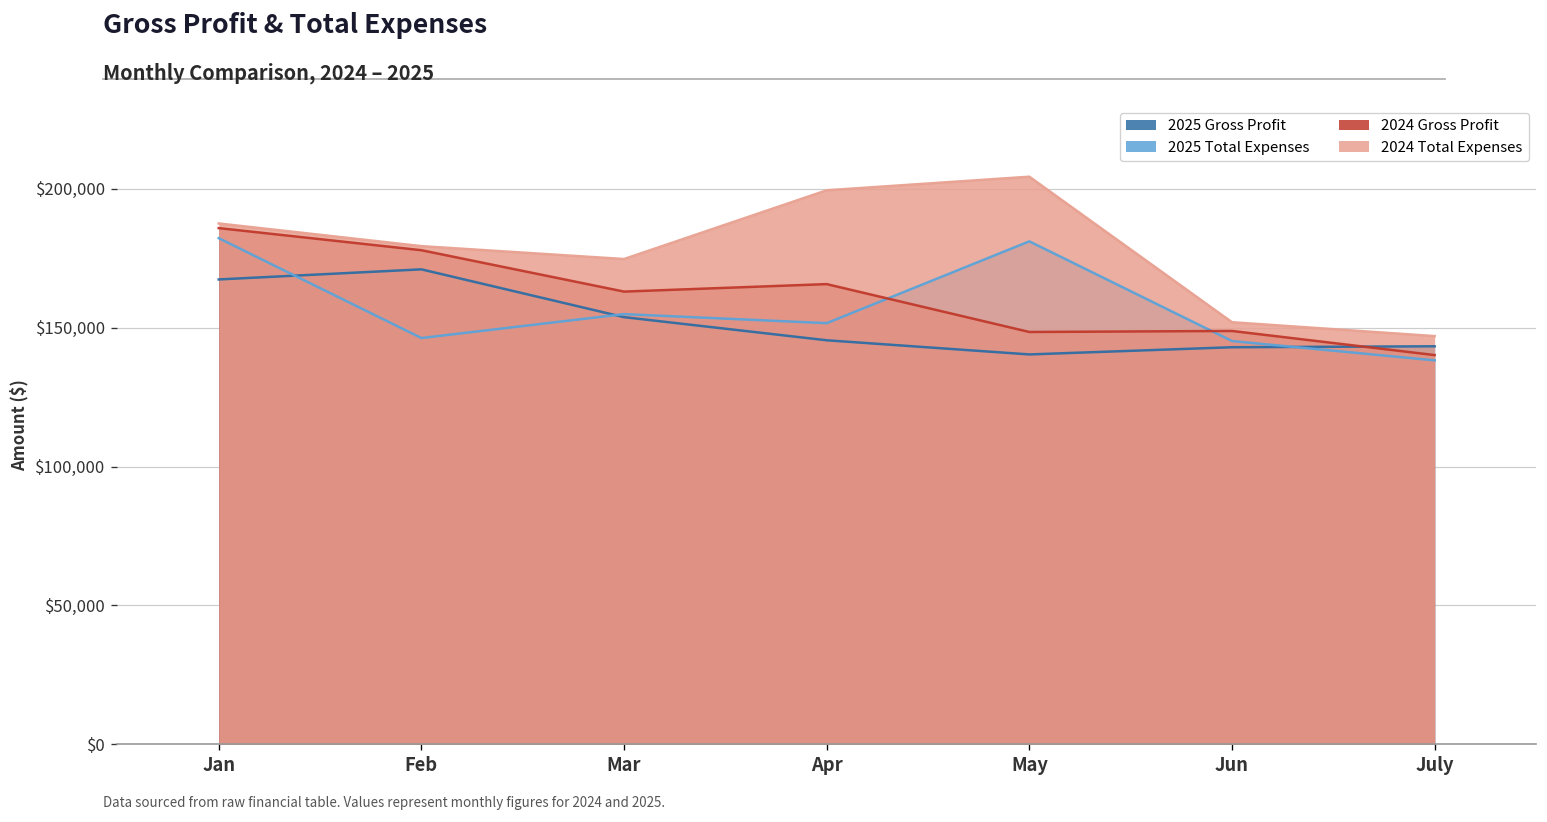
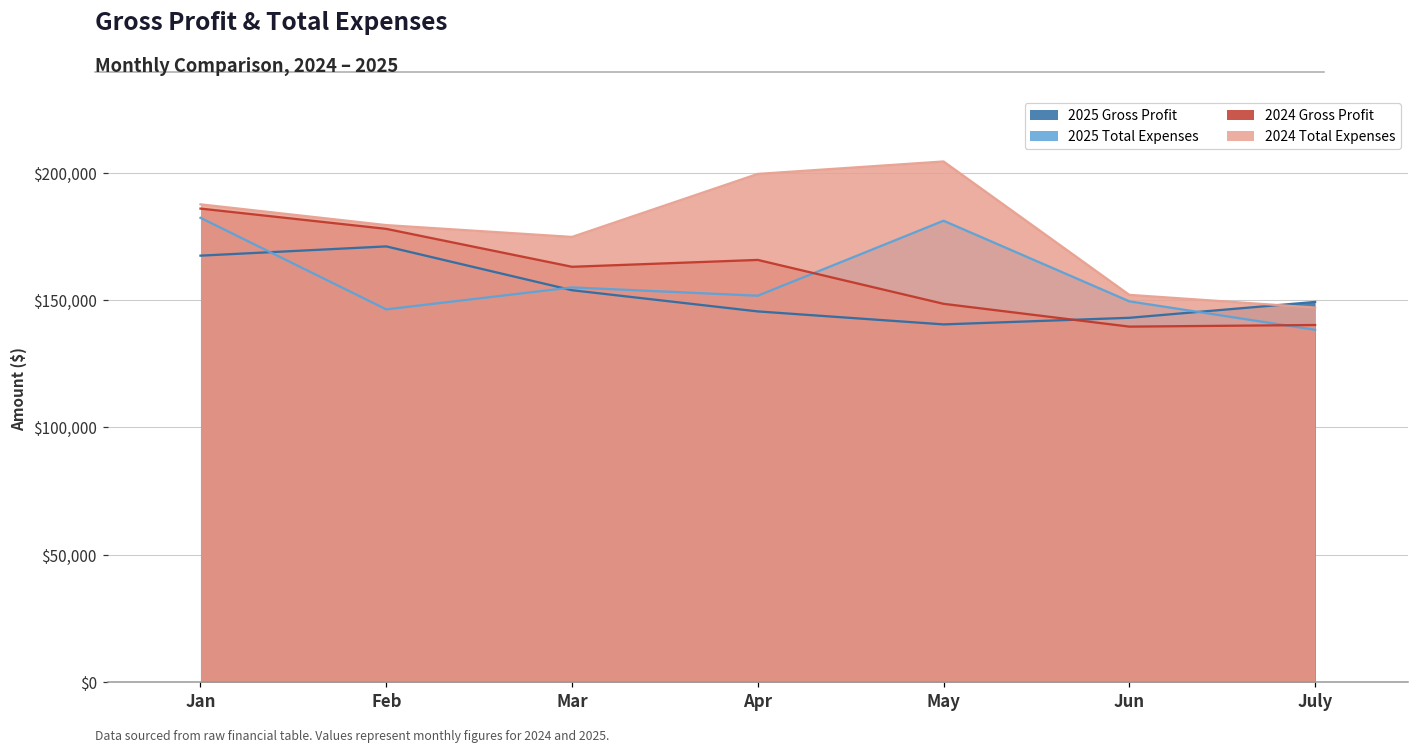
  {
    "2025 Gross Profit": {
      "Jan": "$167,000",
      "Feb": "$171,000",
      "Apr": "$145,000",
      "May": "$140,000",
      "Jun": "$143,000",
-     "July": "$143,000"
+     "July": "$149,000"
    },
    "2025 Total Expenses": {
      "Jan": "$182,000",
      "Feb": "$146,000",
      "Apr": "$152,000",
      "May": "$181,000",
-     "Jun": "$145,000",
+     "Jun": "$149,000",
      "July": "$138,000"
    },
    "2024 Gross Profit": {
      "Jan": "$186,000",
      "Feb": "$178,000",
      "Mar": "$163,000",
      "Apr": "$166,000",
      "May": "$148,000",
-     "Jun": "$149,000",
+     "Jun": "$140,000",
      "July": "$140,000"
    },
    "2024 Total Expenses": {
      "Jan": "$188,000",
      "Feb": "$179,000",
      "Mar": "$175,000",
      "Apr": "$200,000",
      "May": "$204,000",
      "Jun": "$152,000",
      "July": "$147,000"
    }
  }
